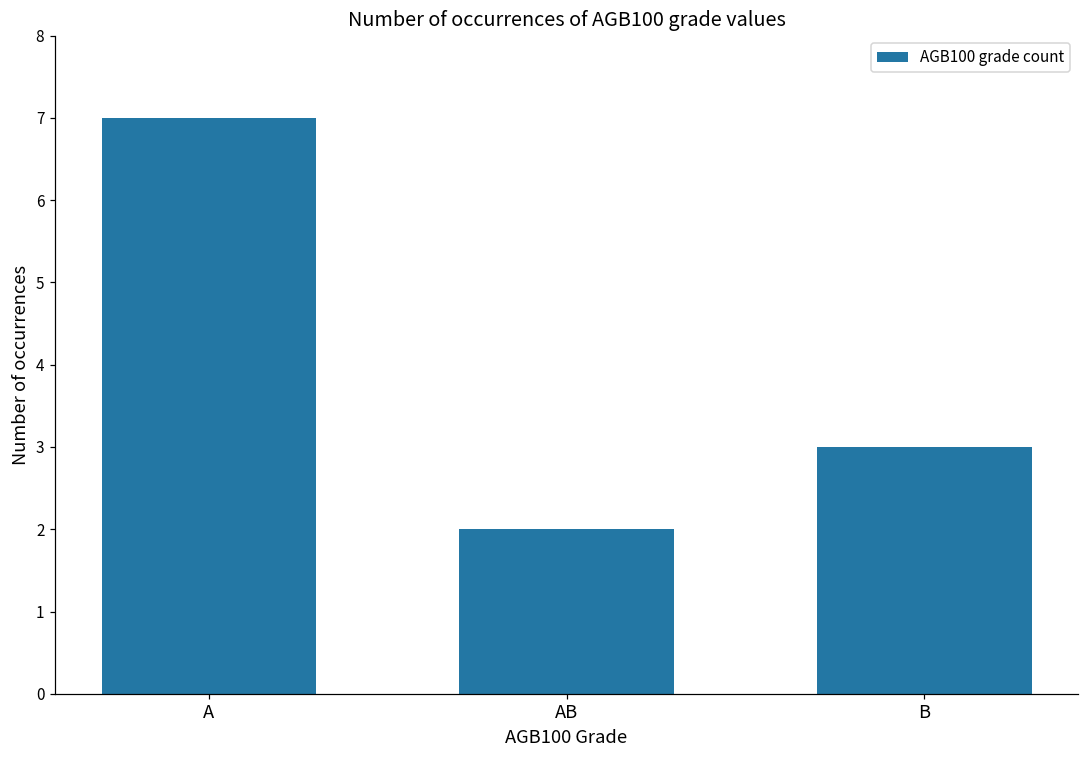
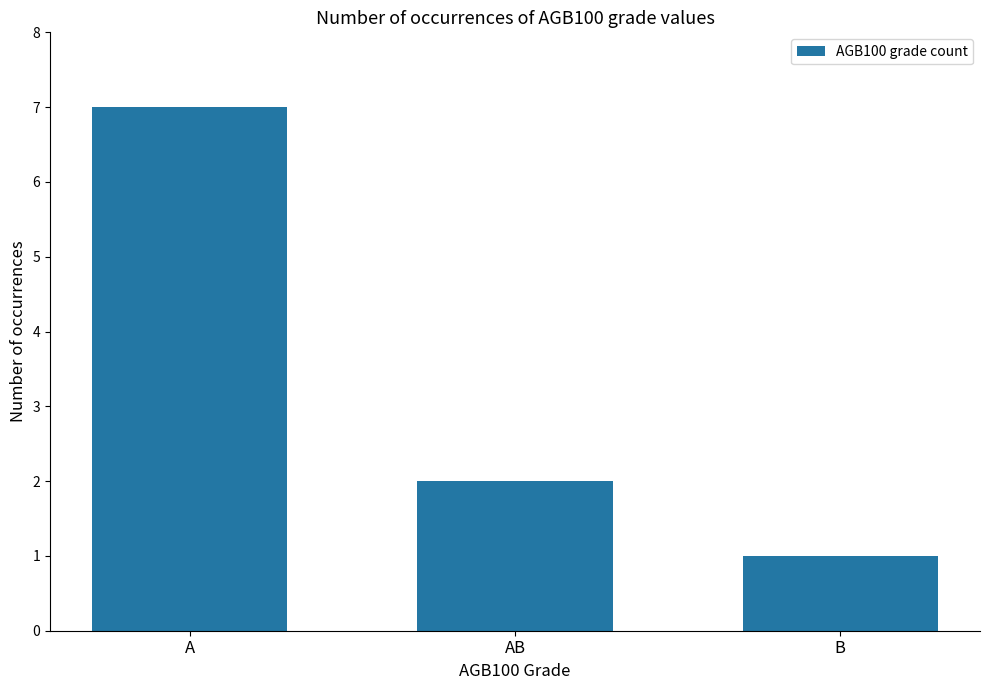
  {
    "A": 7,
    "AB": 2,
-   "B": 3
+   "B": 1
  }
